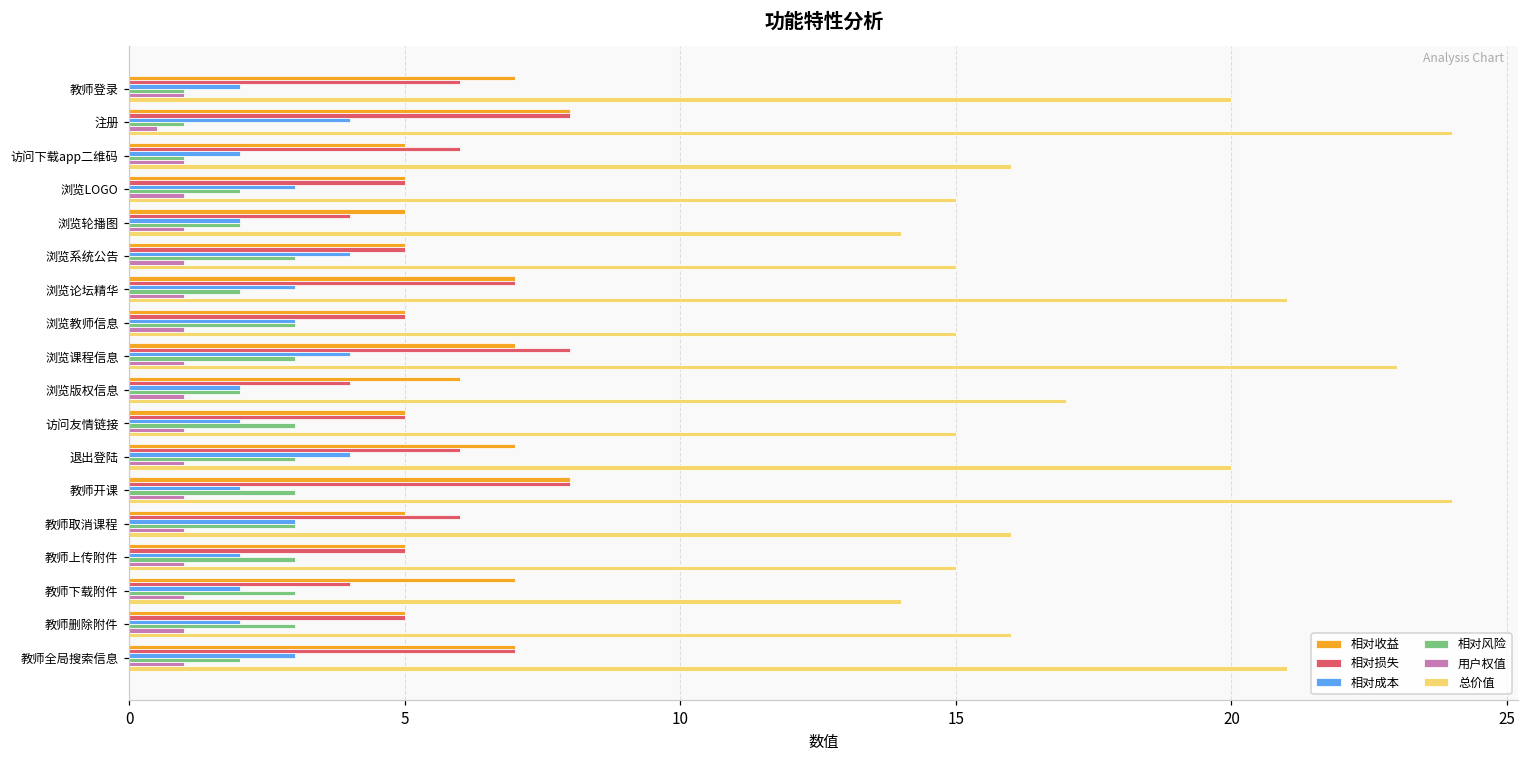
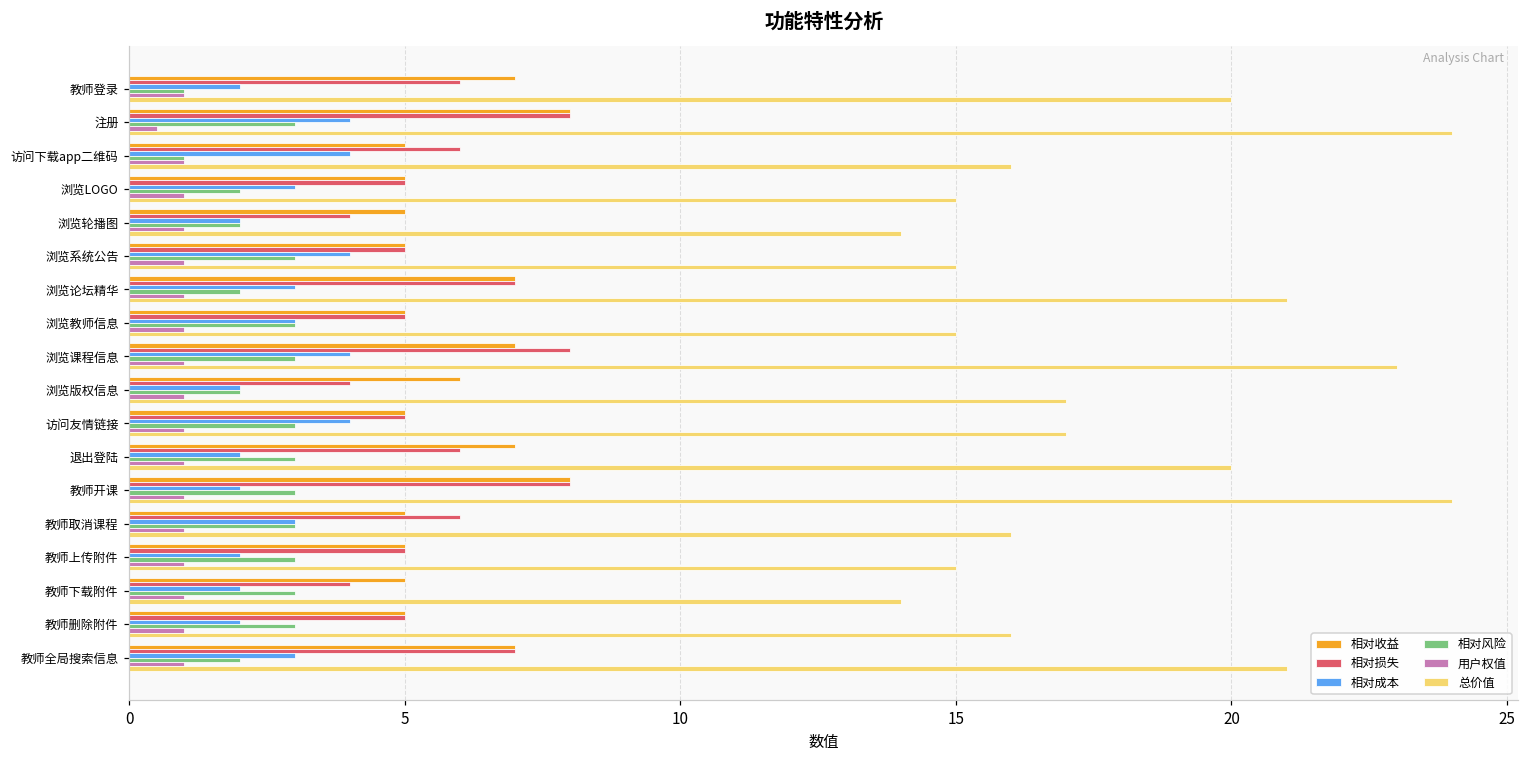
  {
    "相对收益": {
      "教师登录": 7,
      "注册": 8,
      "访问下载app二维码": 5,
      "浏览LOGO": 5,
      "浏览轮播图": 5,
      "浏览系统公告": 5,
      "浏览论坛精华": 7,
      "浏览教师信息": 5,
      "浏览课程信息": 7,
      "浏览版权信息": 6,
      "访问友情链接": 5,
      "退出登陆": 7,
      "教师开课": 8,
      "教师取消课程": 5,
      "教师上传附件": 5,
-     "教师下载附件": 7,
+     "教师下载附件": 5,
      "教师删除附件": 5,
      "教师全局搜索信息": 7
    },
    "相对损失": {
      "教师登录": 6,
      "注册": 8,
      "访问下载app二维码": 6,
      "浏览LOGO": 5,
      "浏览轮播图": 4,
      "浏览系统公告": 5,
      "浏览论坛精华": 7,
      "浏览教师信息": 5,
      "浏览课程信息": 8,
      "浏览版权信息": 4,
      "访问友情链接": 5,
      "退出登陆": 6,
      "教师开课": 8,
      "教师取消课程": 6,
      "教师上传附件": 5,
      "教师下载附件": 4,
      "教师删除附件": 5,
      "教师全局搜索信息": 7
    },
    "相对成本": {
      "教师登录": 2,
      "注册": 4,
-     "访问下载app二维码": 2,
+     "访问下载app二维码": 4,
      "浏览LOGO": 3,
      "浏览轮播图": 2,
      "浏览系统公告": 4,
      "浏览论坛精华": 3,
      "浏览教师信息": 3,
      "浏览课程信息": 4,
      "浏览版权信息": 2,
-     "访问友情链接": 2,
-     "退出登陆": 4,
+     "访问友情链接": 4,
+     "退出登陆": 2,
      "教师开课": 2,
      "教师取消课程": 3,
      "教师上传附件": 2,
      "教师下载附件": 2,
      "教师删除附件": 2,
      "教师全局搜索信息": 3
    },
    "相对风险": {
      "教师登录": 1,
-     "注册": 1,
+     "注册": 3,
      "访问下载app二维码": 1,
      "浏览LOGO": 2,
      "浏览轮播图": 2,
      "浏览系统公告": 3,
      "浏览论坛精华": 2,
      "浏览教师信息": 3,
      "浏览课程信息": 3,
      "浏览版权信息": 2,
      "访问友情链接": 3,
      "退出登陆": 3,
      "教师开课": 3,
      "教师取消课程": 3,
      "教师上传附件": 3,
      "教师下载附件": 3,
      "教师删除附件": 3,
      "教师全局搜索信息": 2
    },
    "用户权值": {
      "教师登录": 1,
      "注册": 0.5,
      "访问下载app二维码": 1,
      "浏览LOGO": 1,
      "浏览轮播图": 1,
      "浏览系统公告": 1,
      "浏览论坛精华": 1,
      "浏览教师信息": 1,
      "浏览课程信息": 1,
      "浏览版权信息": 1,
      "访问友情链接": 1,
      "退出登陆": 1,
      "教师开课": 1,
      "教师取消课程": 1,
      "教师上传附件": 1,
      "教师下载附件": 1,
      "教师删除附件": 1,
      "教师全局搜索信息": 1
    },
    "总价值": {
      "教师登录": 20,
      "注册": 24,
      "访问下载app二维码": 16,
      "浏览LOGO": 15,
      "浏览轮播图": 14,
      "浏览系统公告": 15,
      "浏览论坛精华": 21,
      "浏览教师信息": 15,
      "浏览课程信息": 23,
      "浏览版权信息": 17,
-     "访问友情链接": 15,
+     "访问友情链接": 17,
      "退出登陆": 20,
      "教师开课": 24,
      "教师取消课程": 16,
      "教师上传附件": 15,
      "教师下载附件": 14,
      "教师删除附件": 16,
      "教师全局搜索信息": 21
    }
  }
